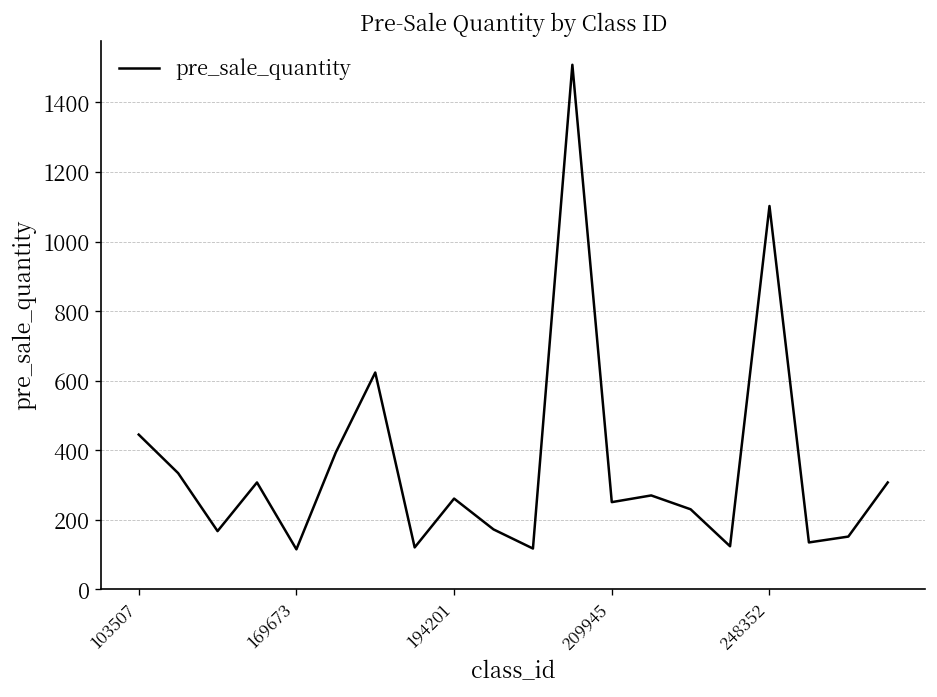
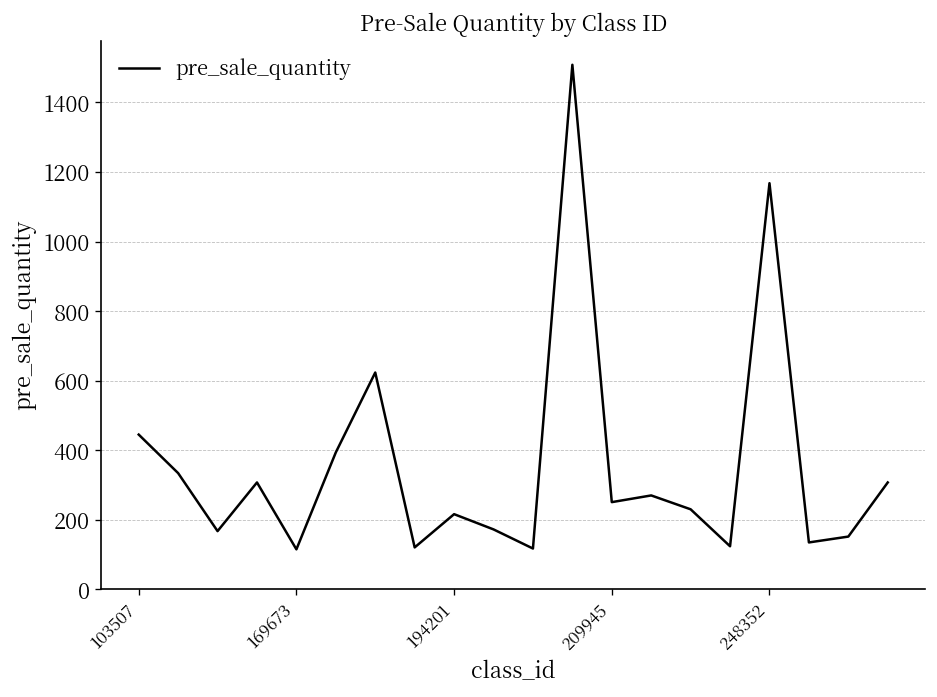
  {
    "103507": 450,
    "169673": 120,
-   "194201": 260,
+   "194201": 220,
    "209945": 250,
-   "248352": 1100
+   "248352": 1170
  }
